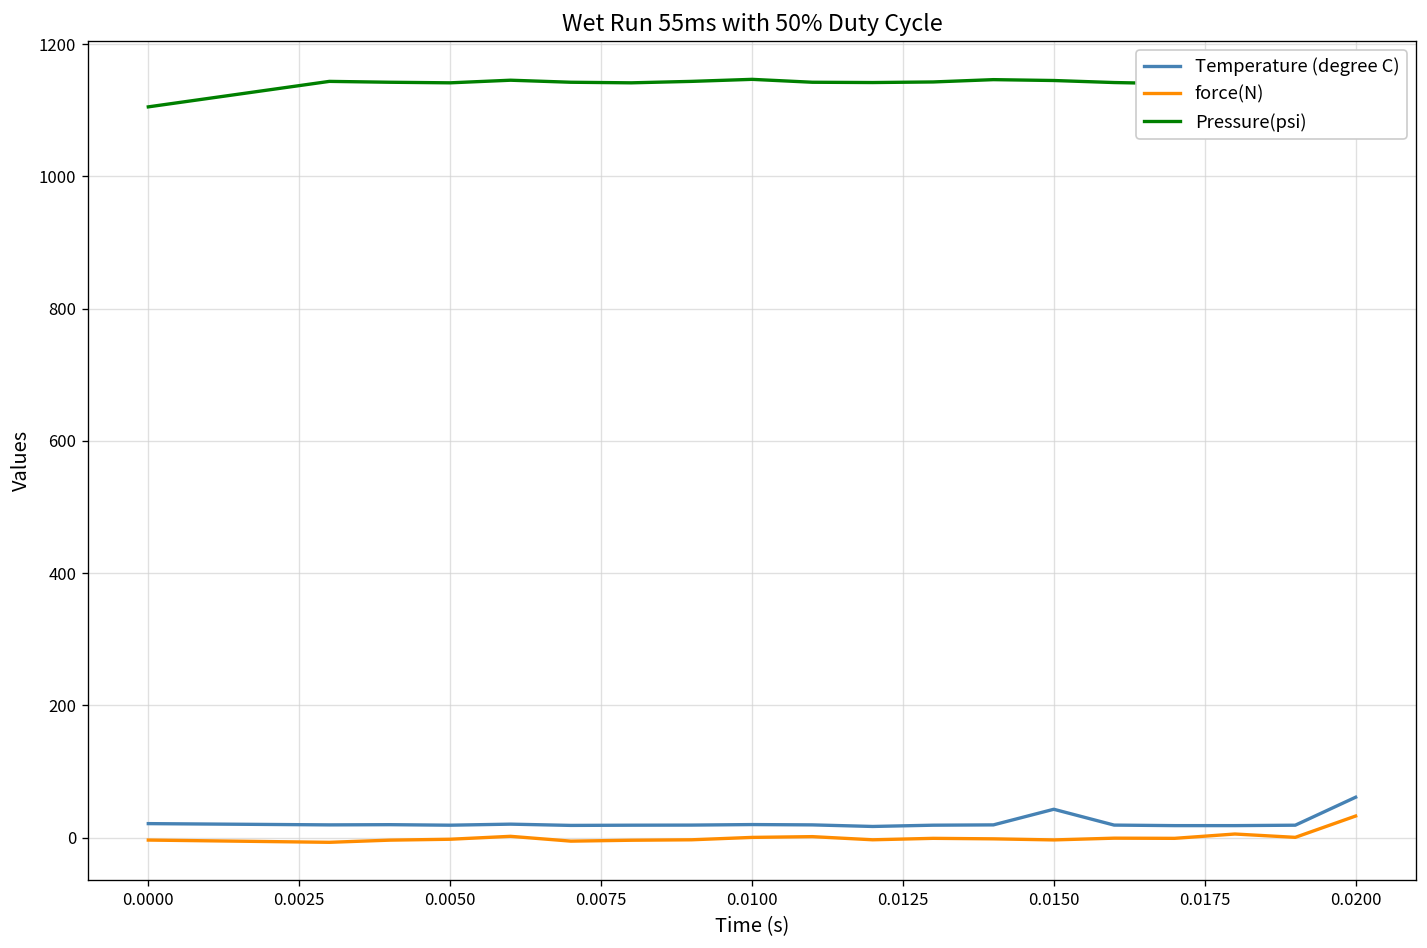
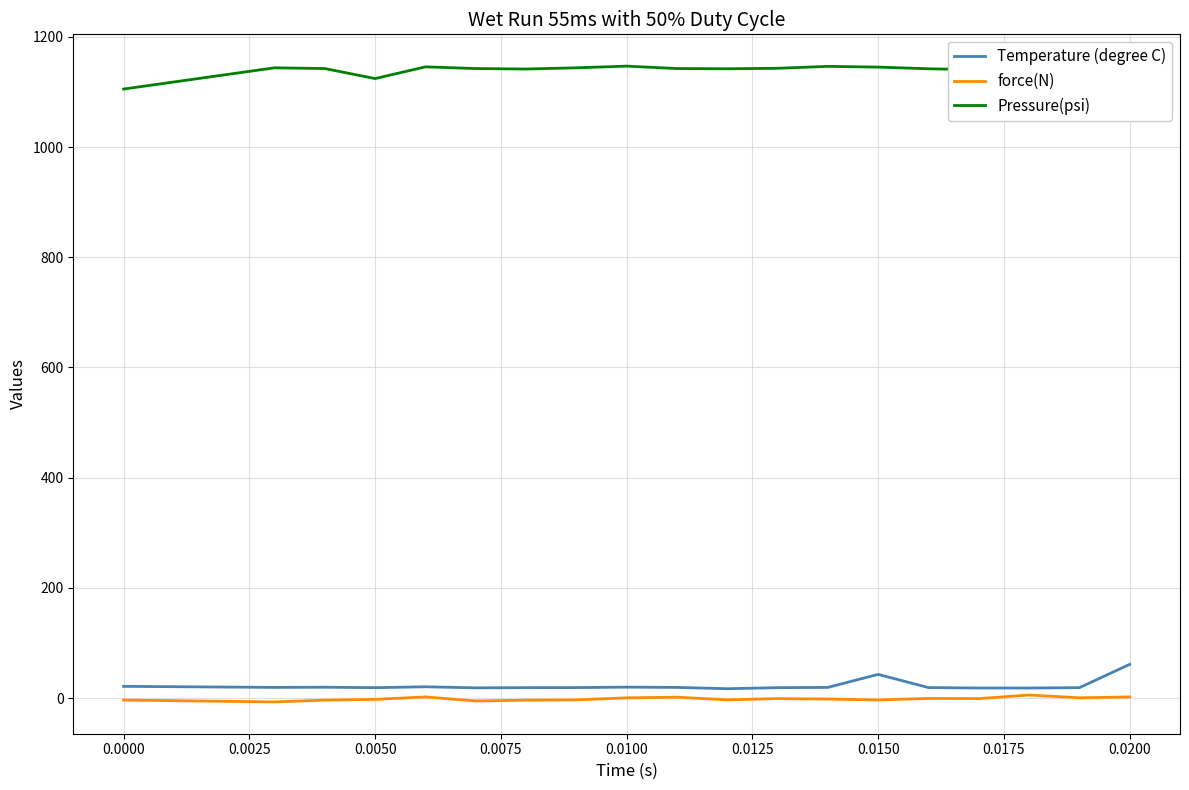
  {
    "Temperature (degree C)": {
      "0.0000": 20,
      "0.0050": 20,
      "0.0100": 20,
      "0.0150": 40,
      "0.0200": 60
    },
    "force(N)": {
      "0.0000": 0,
      "0.0050": 0,
      "0.0100": 0,
      "0.0150": 0,
-     "0.0200": 30
+     "0.0200": 0
    },
    "Pressure(psi)": {
      "0.0000": 1110,
-     "0.0050": 1140,
+     "0.0050": 1120,
      "0.0100": 1150,
      "0.0150": 1150
    }
  }
